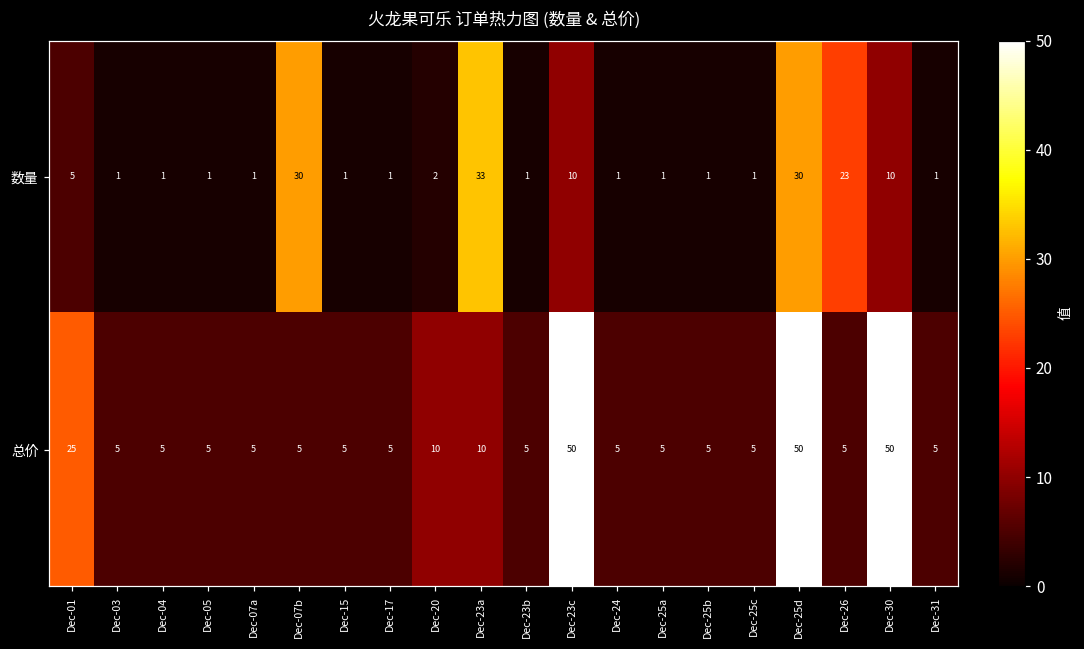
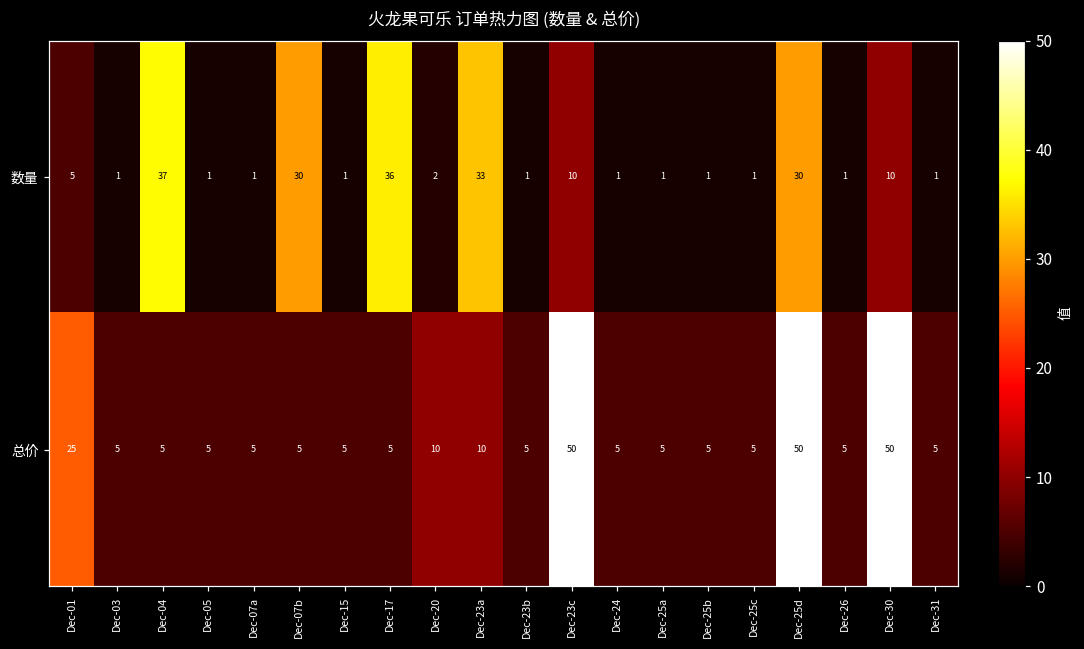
  {
    "数量": {
      "Dec-01": 5,
      "Dec-03": 1,
-     "Dec-04": 1,
+     "Dec-04": 37,
      "Dec-05": 1,
      "Dec-07a": 1,
      "Dec-07b": 30,
      "Dec-15": 1,
-     "Dec-17": 1,
+     "Dec-17": 36,
      "Dec-20": 2,
      "Dec-23a": 33,
      "Dec-23b": 1,
      "Dec-23c": 10,
      "Dec-24": 1,
      "Dec-25a": 1,
      "Dec-25b": 1,
      "Dec-25c": 1,
      "Dec-25d": 30,
-     "Dec-26": 23,
+     "Dec-26": 1,
      "Dec-30": 10,
      "Dec-31": 1
    },
    "总价": {
      "Dec-01": 25,
      "Dec-03": 5,
      "Dec-04": 5,
      "Dec-05": 5,
      "Dec-07a": 5,
      "Dec-07b": 5,
      "Dec-15": 5,
      "Dec-17": 5,
      "Dec-20": 10,
      "Dec-23a": 10,
      "Dec-23b": 5,
      "Dec-23c": 50,
      "Dec-24": 5,
      "Dec-25a": 5,
      "Dec-25b": 5,
      "Dec-25c": 5,
      "Dec-25d": 50,
      "Dec-26": 5,
      "Dec-30": 50,
      "Dec-31": 5
    }
  }
